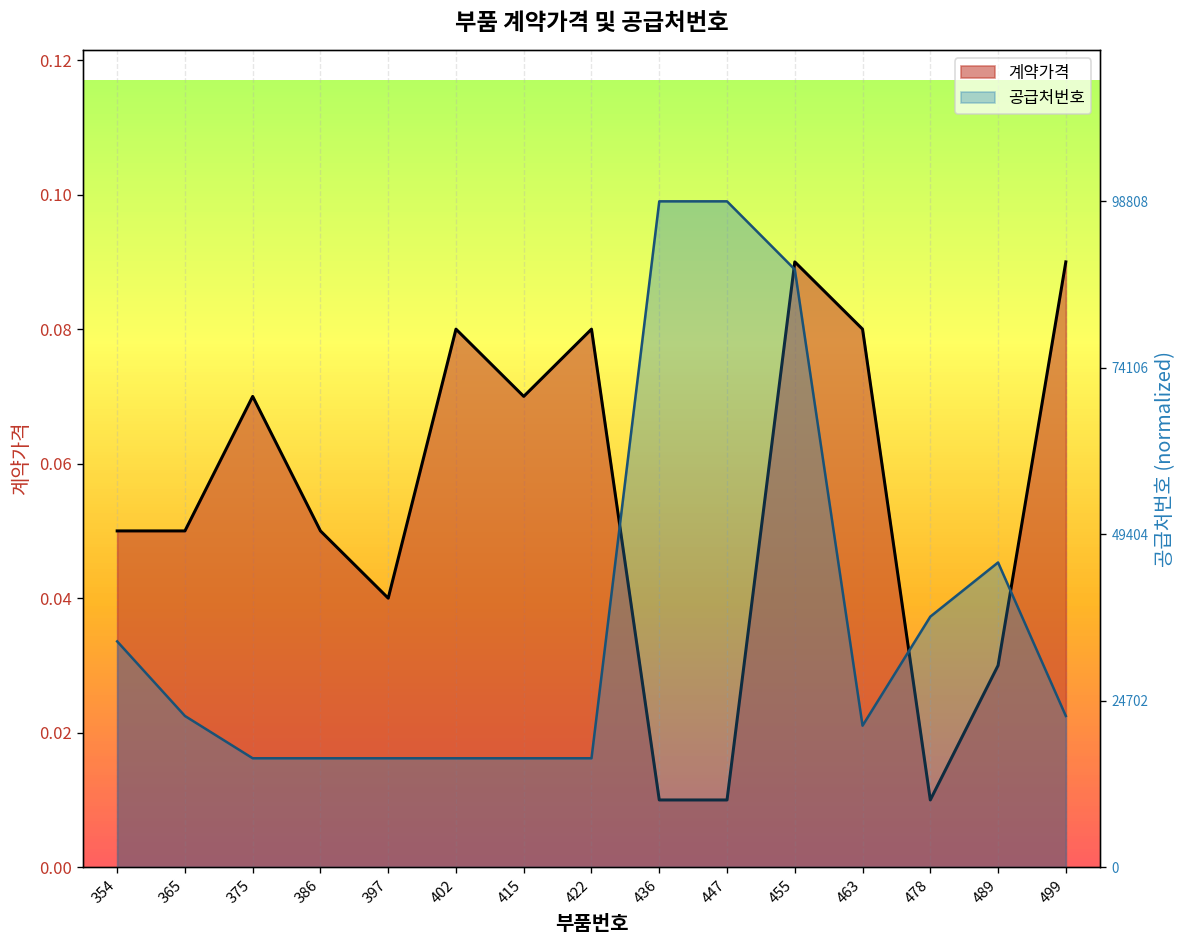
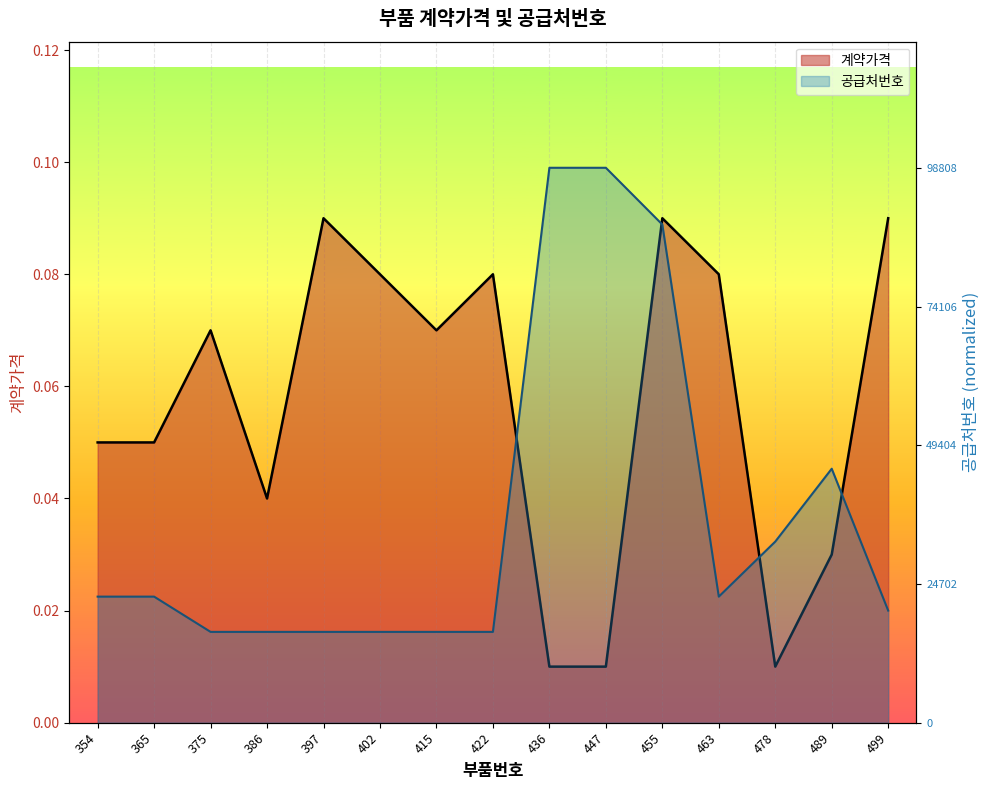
  {
    "계약가격": {
      "354": 0.05,
      "365": 0.05,
      "375": 0.07,
-     "386": 0.05,
-     "397": 0.04,
+     "386": 0.04,
+     "397": 0.09,
      "402": 0.08,
      "415": 0.07,
      "422": 0.08,
      "436": 0.01,
      "447": 0.01,
      "455": 0.09,
      "463": 0.08,
      "478": 0.01,
      "489": 0.03,
      "499": 0.09
    },
    "공급처번호": {
-     "354": 34000,
+     "354": 22000,
      "365": 22000,
      "375": 16000,
      "386": 16000,
      "397": 16000,
      "402": 16000,
      "415": 16000,
      "422": 16000,
      "436": 99000,
      "447": 99000,
      "455": 89000,
-     "463": 21000,
-     "478": 37000,
+     "463": 22000,
+     "478": 32000,
      "489": 45000,
-     "499": 22000
+     "499": 20000
    }
  }
